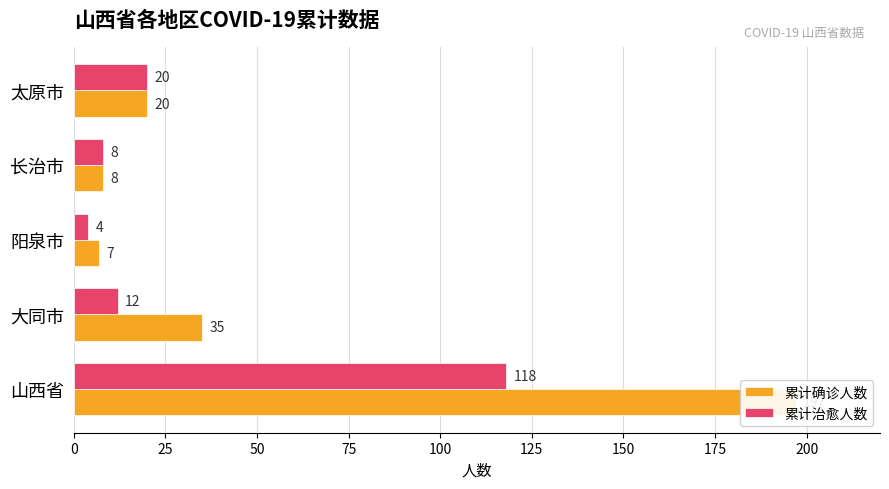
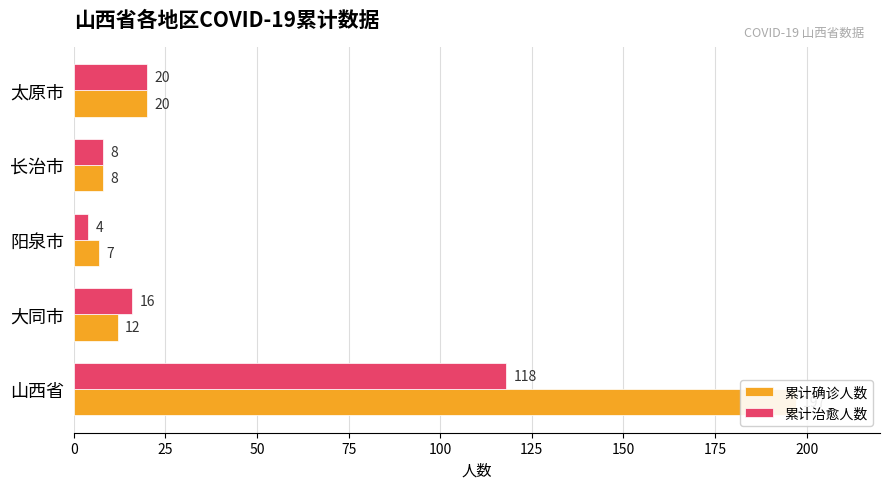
  {
    "累计确诊人数": {
      "太原市": 20,
      "长治市": 8,
      "阳泉市": 7,
-     "大同市": 35
+     "大同市": 12
    },
    "累计治愈人数": {
      "太原市": 20,
      "长治市": 8,
      "阳泉市": 4,
-     "大同市": 12,
+     "大同市": 16,
      "山西省": 118
    }
  }
